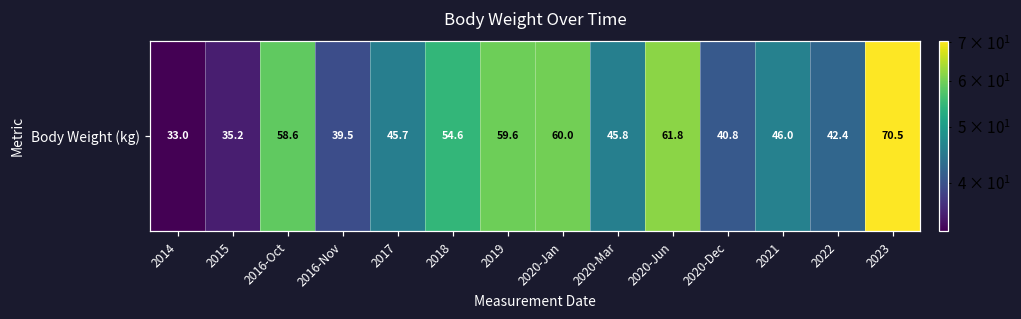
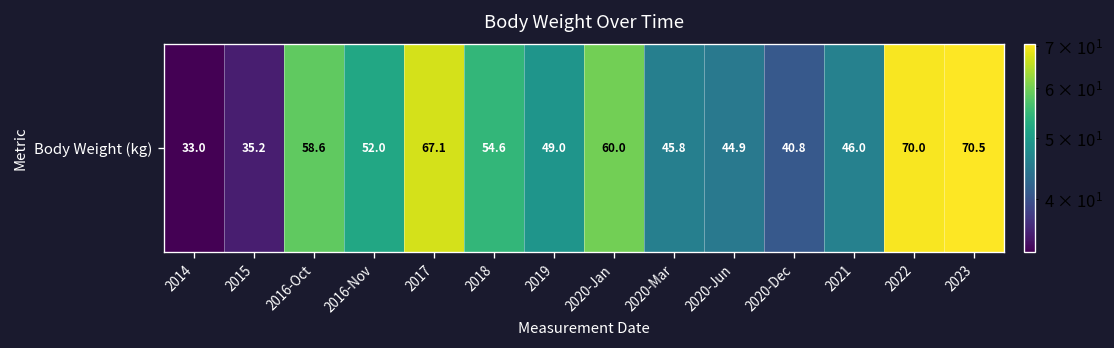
  {
    "Body Weight (kg)": {
      "2014": 33.0,
      "2015": 35.2,
      "2016-Oct": 58.6,
-     "2016-Nov": 39.5,
-     "2017": 45.7,
+     "2016-Nov": 52.0,
+     "2017": 67.1,
      "2018": 54.6,
-     "2019": 59.6,
+     "2019": 49.0,
      "2020-Jan": 60.0,
      "2020-Mar": 45.8,
-     "2020-Jun": 61.8,
+     "2020-Jun": 44.9,
      "2020-Dec": 40.8,
      "2021": 46.0,
-     "2022": 42.4,
+     "2022": 70.0,
      "2023": 70.5
    }
  }
